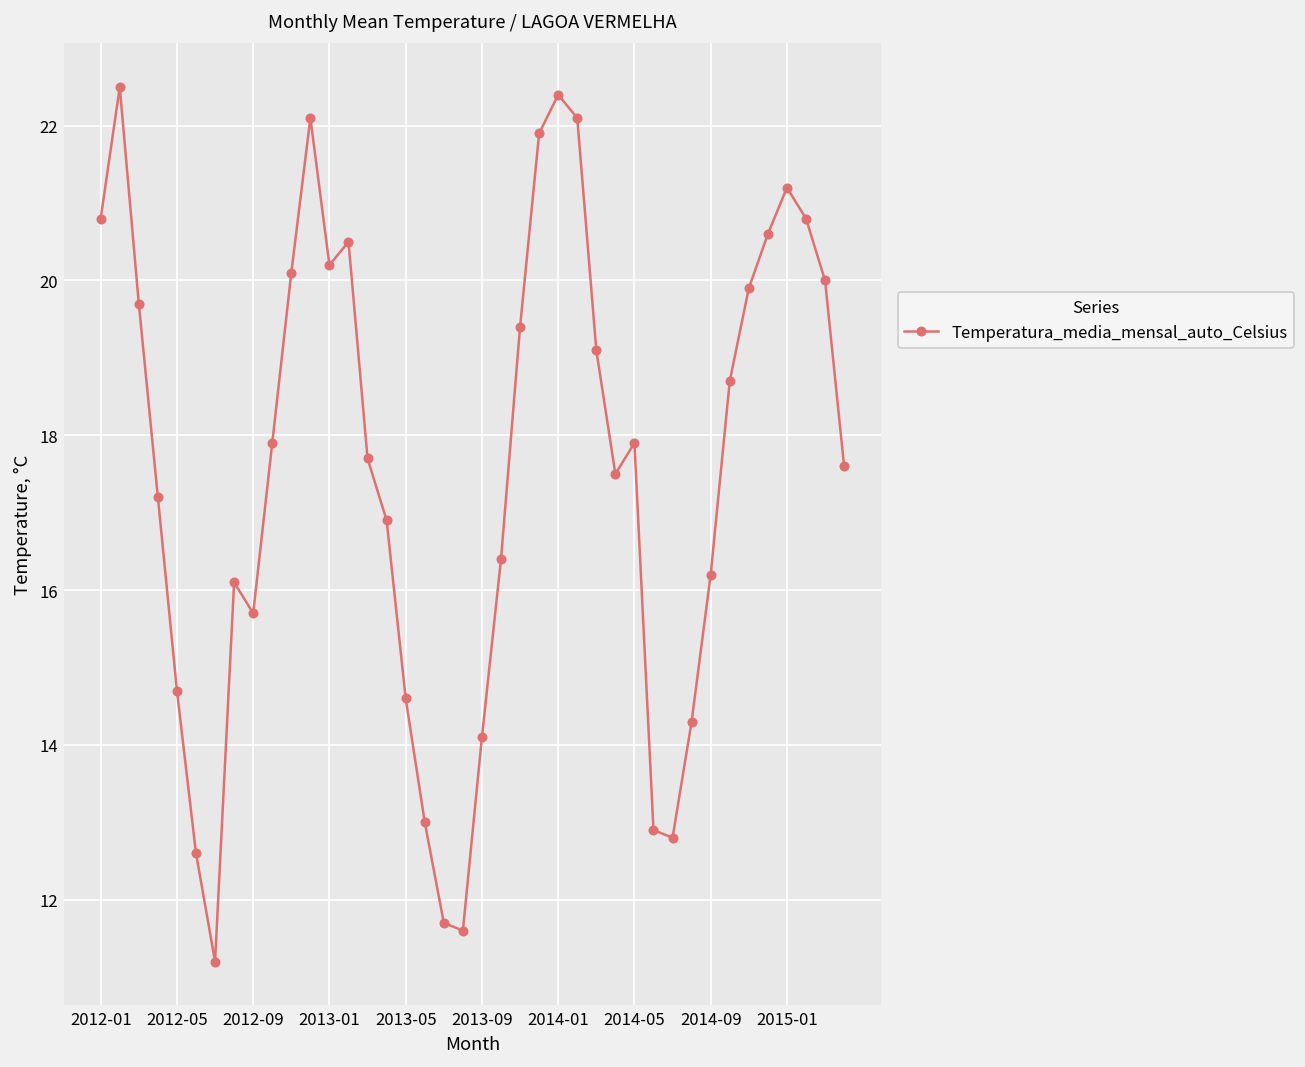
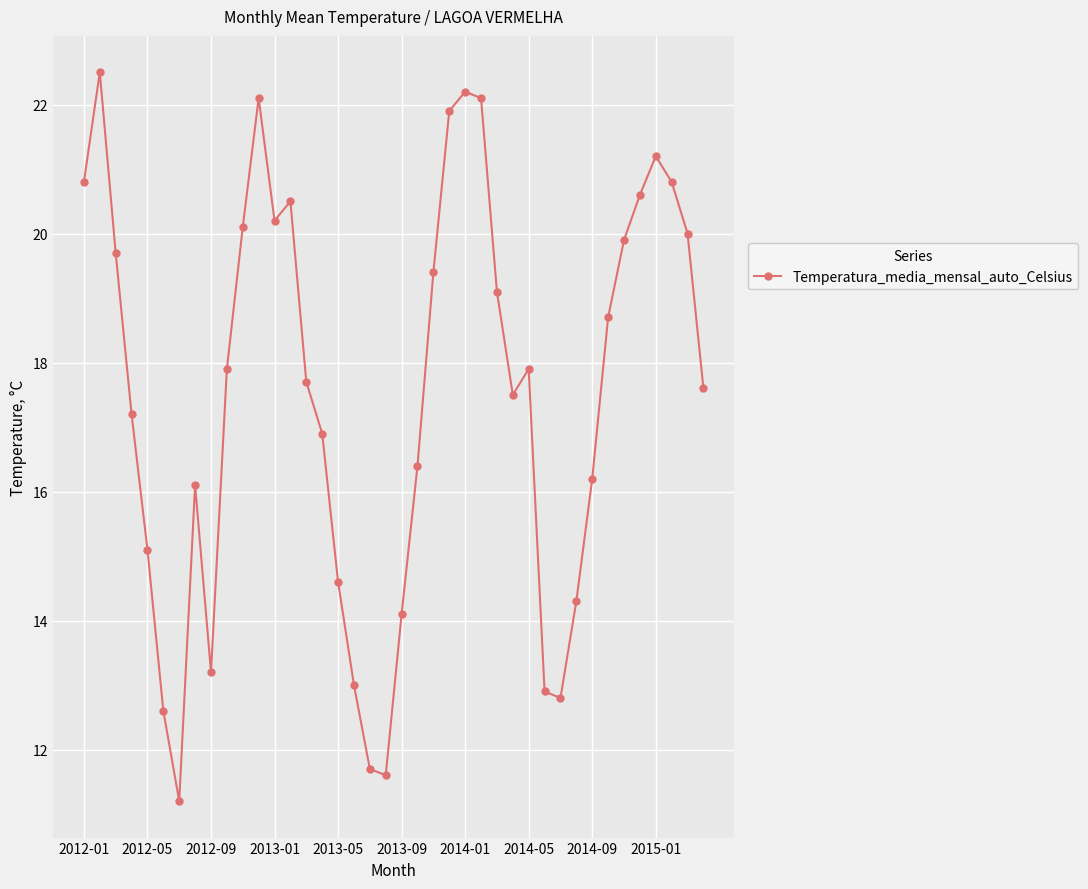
  {
    "2012-01": 20.8,
-   "2012-05": 14.7,
-   "2012-09": 15.7,
+   "2012-05": 15.1,
+   "2012-09": 13.2,
    "2013-01": 20.2,
    "2013-05": 14.6,
    "2013-09": 14.1,
-   "2014-01": 22.4,
+   "2014-01": 22.2,
    "2014-05": 17.9,
    "2014-09": 16.2,
    "2015-01": 21.2
  }
